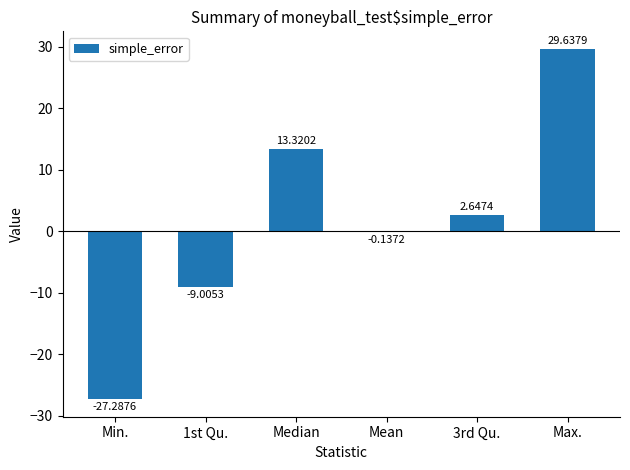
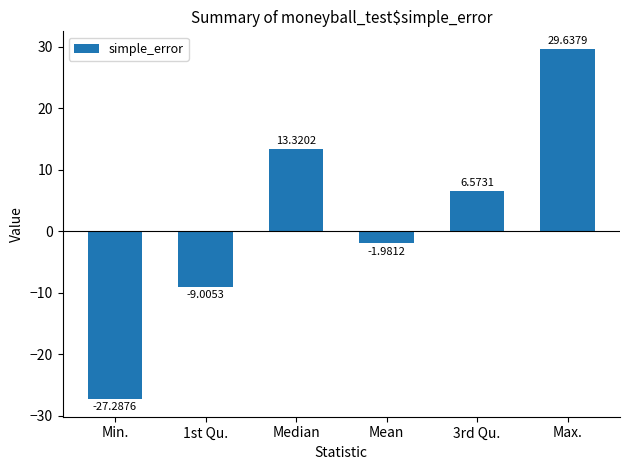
  {
    "Min.": -27.2876,
    "1st Qu.": -9.0053,
    "Median": 13.3202,
-   "Mean": -0.1372,
-   "3rd Qu.": 2.6474,
+   "Mean": -1.9812,
+   "3rd Qu.": 6.5731,
    "Max.": 29.6379
  }
